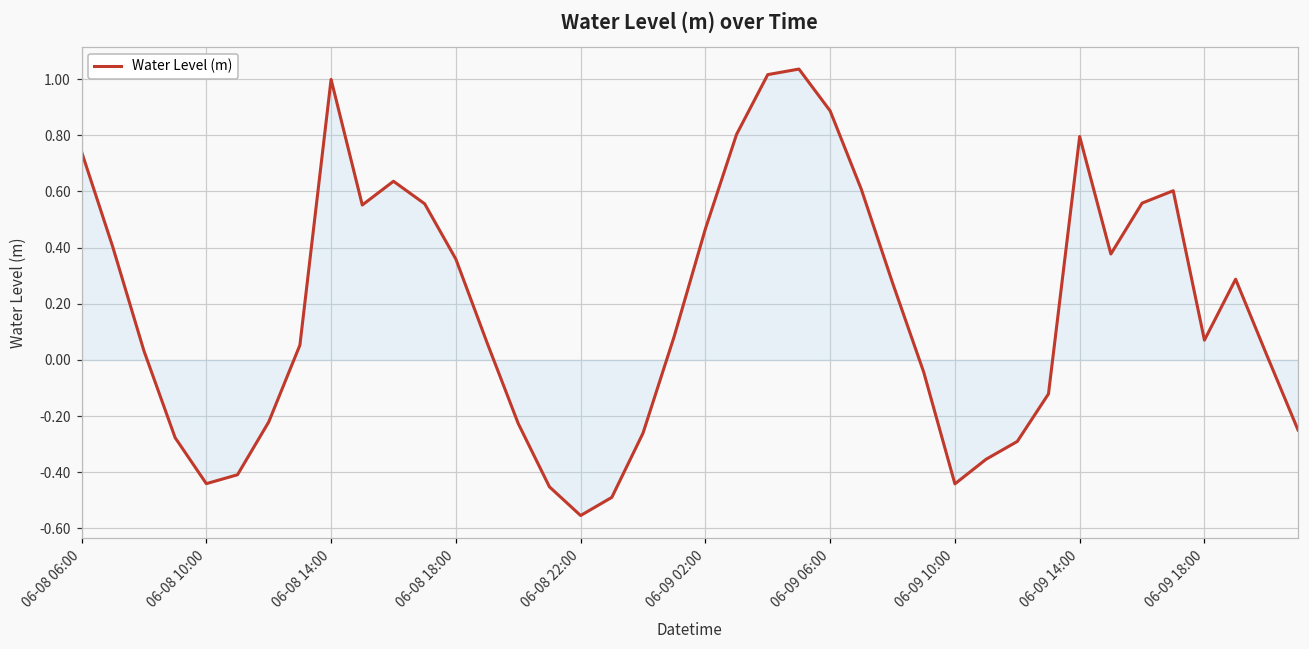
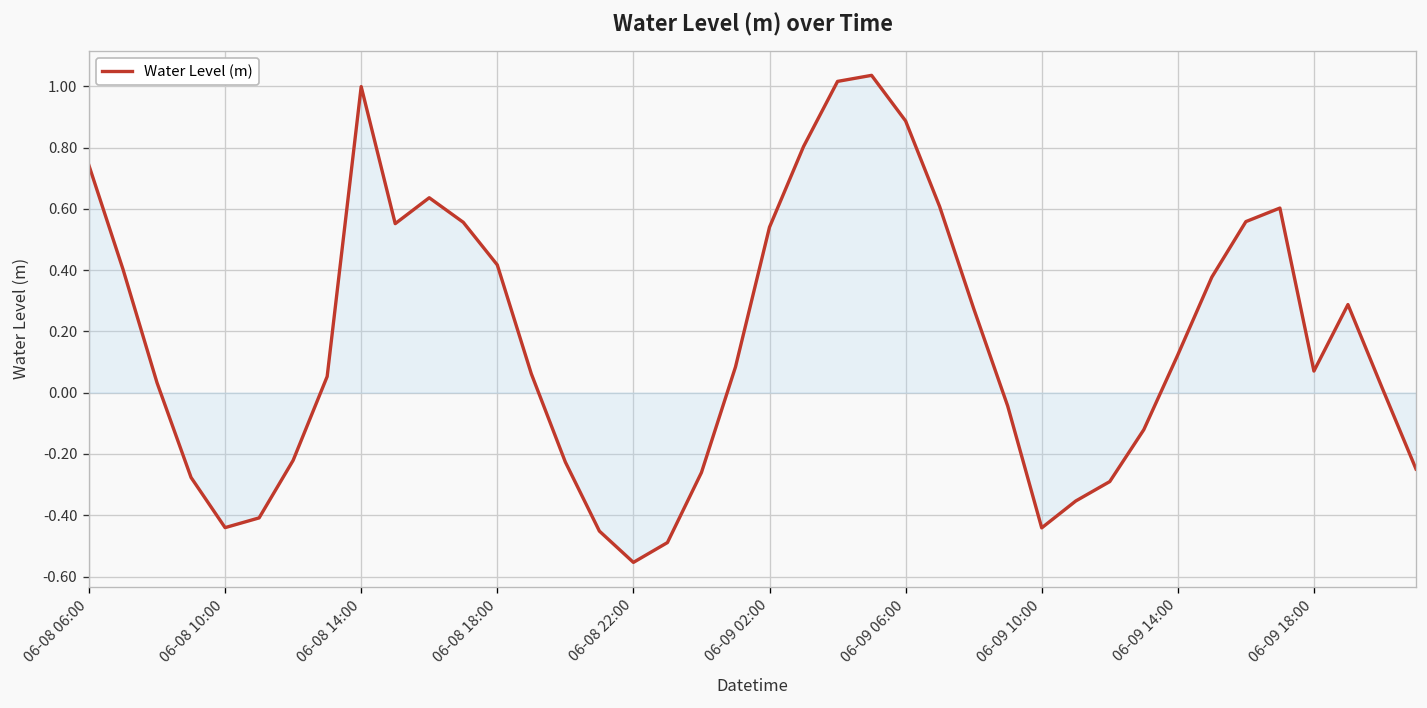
  {
    "Water Level (m)": {
      "06-08 10:00": -0.44,
-     "06-08 18:00": 0.36,
+     "06-08 18:00": 0.42,
      "06-08 22:00": -0.55,
-     "06-09 02:00": 0.47,
+     "06-09 02:00": 0.54,
      "06-09 10:00": -0.44,
-     "06-09 14:00": 0.80
+     "06-09 14:00": 0.12
    }
  }
